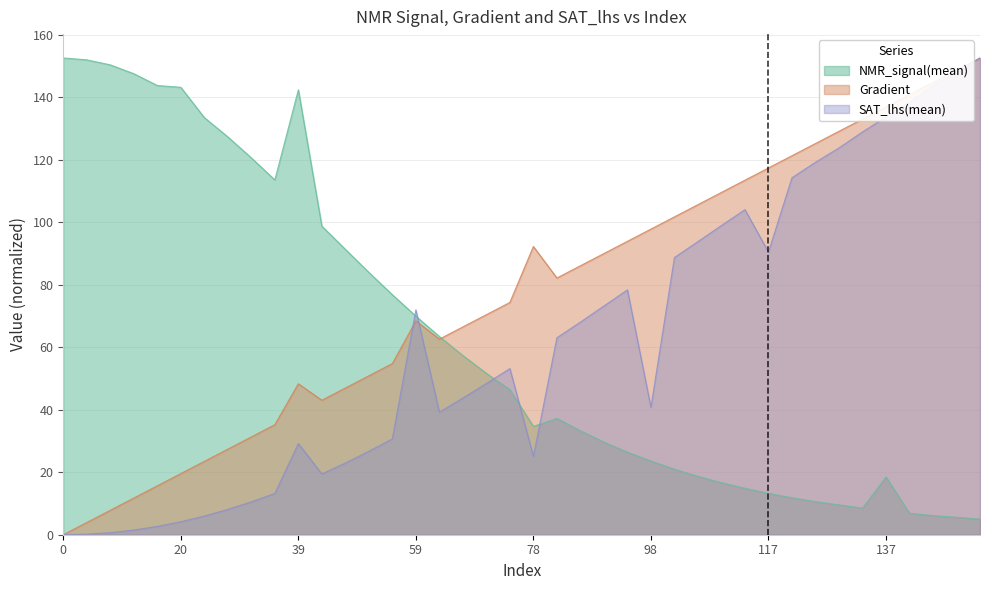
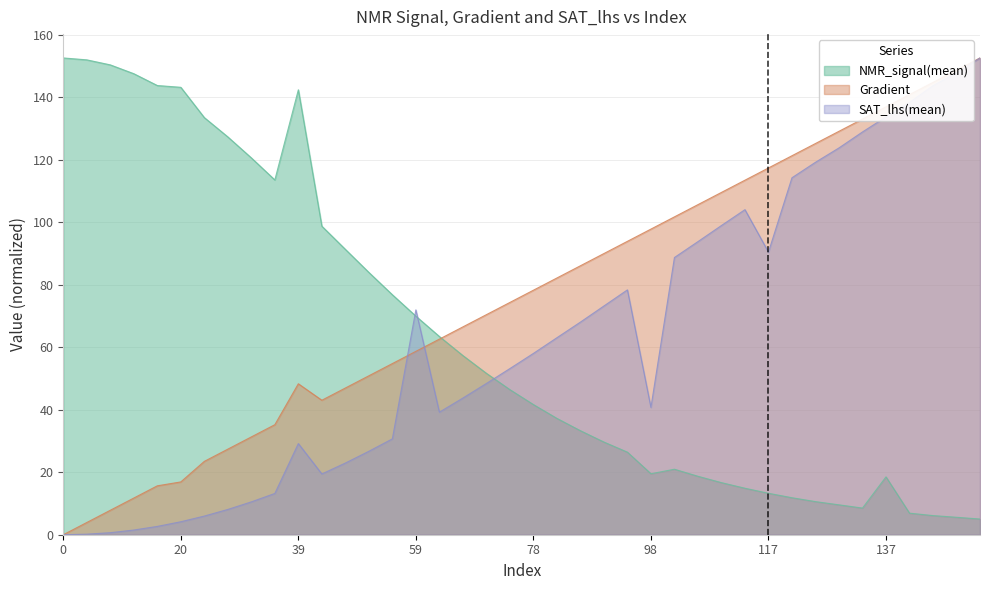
  {
    "NMR_signal(mean)": {
      "0": 153,
      "20": 143,
      "39": 142,
      "59": 70,
-     "78": 35,
-     "98": 24,
+     "78": 42,
+     "98": 20,
      "117": 13,
      "137": 19
    },
    "Gradient": {
-     "20": 20,
+     "20": 17,
      "39": 48,
-     "59": 68,
-     "78": 92,
+     "59": 59,
+     "78": 78,
      "98": 98,
      "117": 117
    },
    "SAT_lhs(mean)": {
      "20": 4,
      "39": 29,
      "59": 72,
-     "78": 25,
+     "78": 58,
      "98": 41,
      "117": 90
    }
  }
